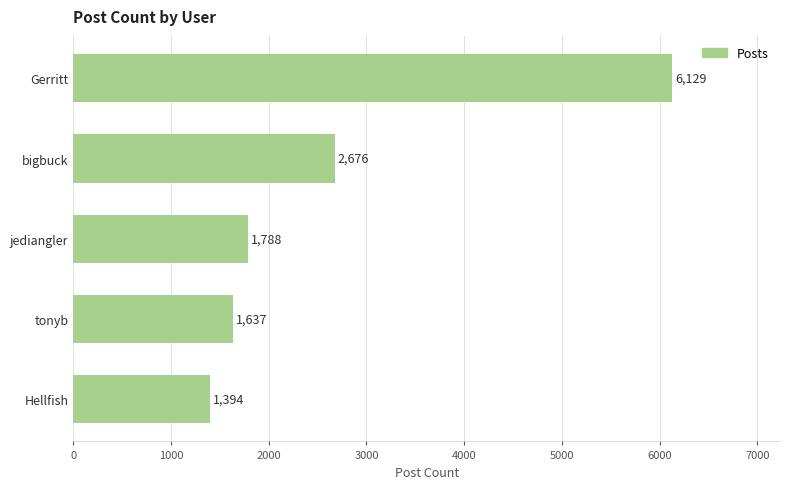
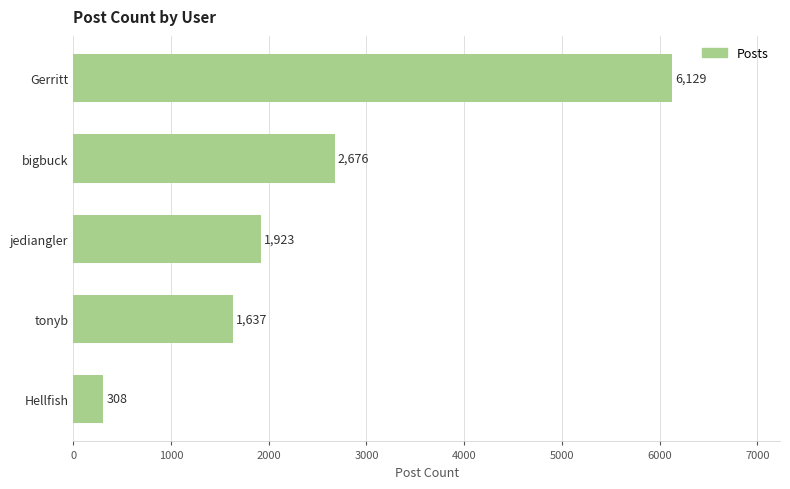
  {
    "Gerritt": "6,129",
    "bigbuck": "2,676",
-   "jediangler": "1,788",
+   "jediangler": "1,923",
    "tonyb": "1,637",
-   "Hellfish": "1,394"
+   "Hellfish": "308"
  }
